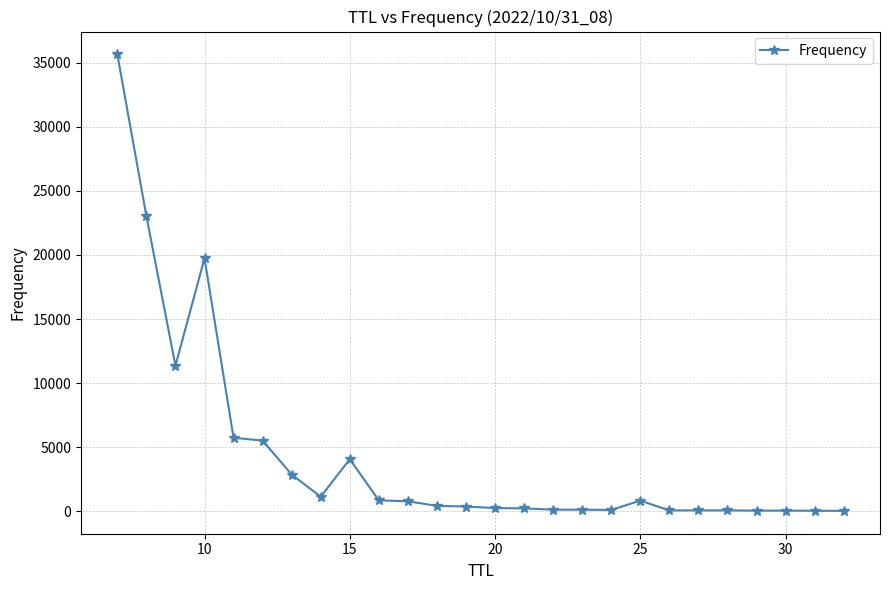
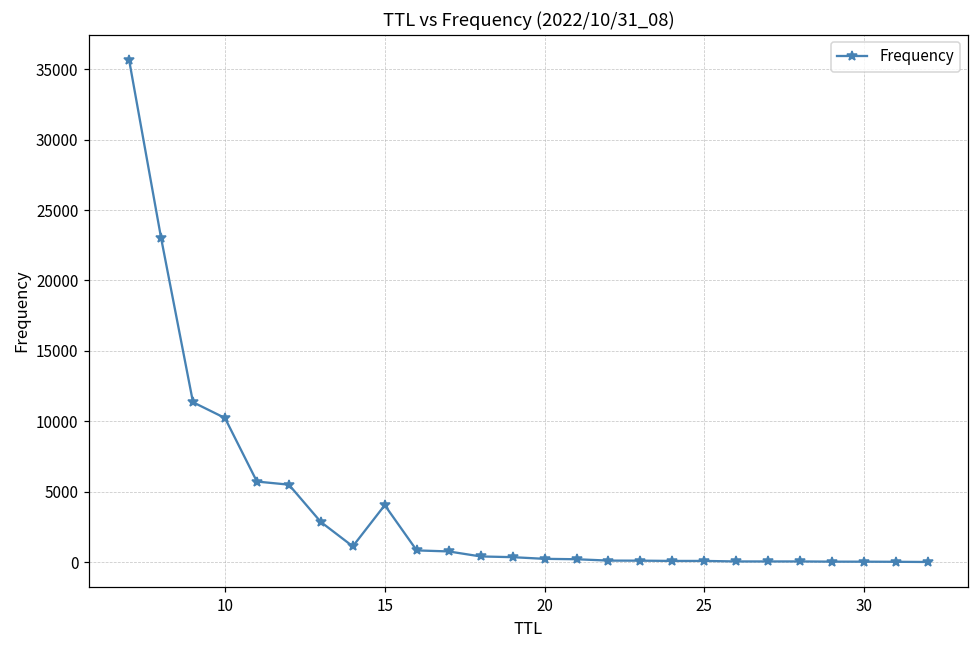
  {
-   "10": 19700,
+   "10": 10200,
    "15": 4100,
    "20": 200,
-   "25": 800,
+   "25": 100,
    "30": 0
  }
